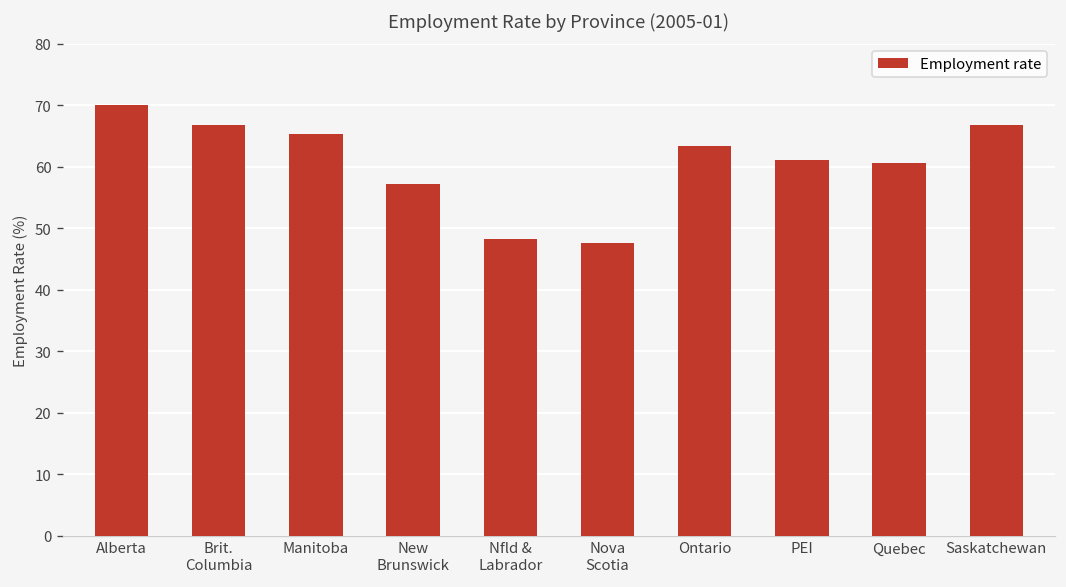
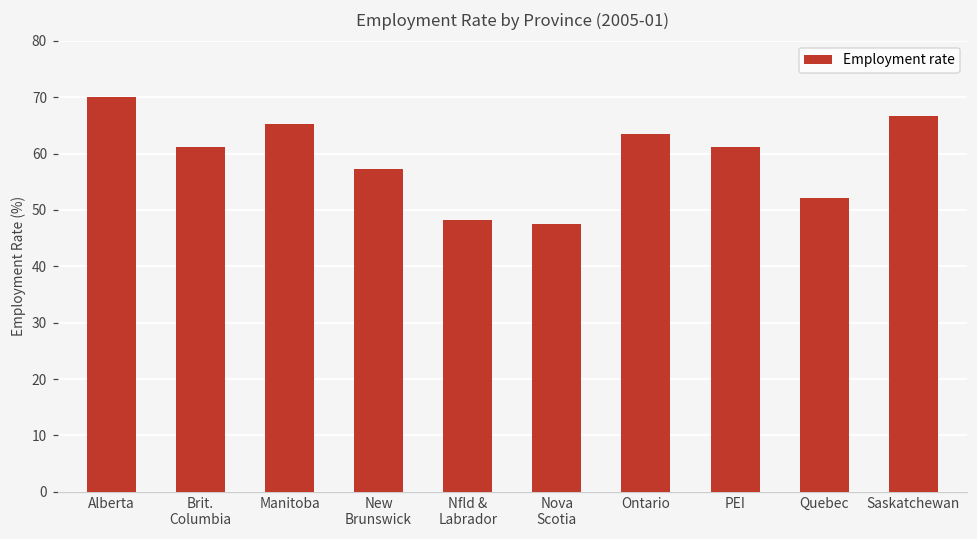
  {
    "Alberta": 70,
-   "Brit. Columbia": 67,
+   "Brit. Columbia": 61,
    "Manitoba": 65,
    "New Brunswick": 57,
    "Nfld & Labrador": 48,
    "Nova Scotia": 48,
    "Ontario": 63,
    "PEI": 61,
-   "Quebec": 61,
+   "Quebec": 52,
    "Saskatchewan": 67
  }
